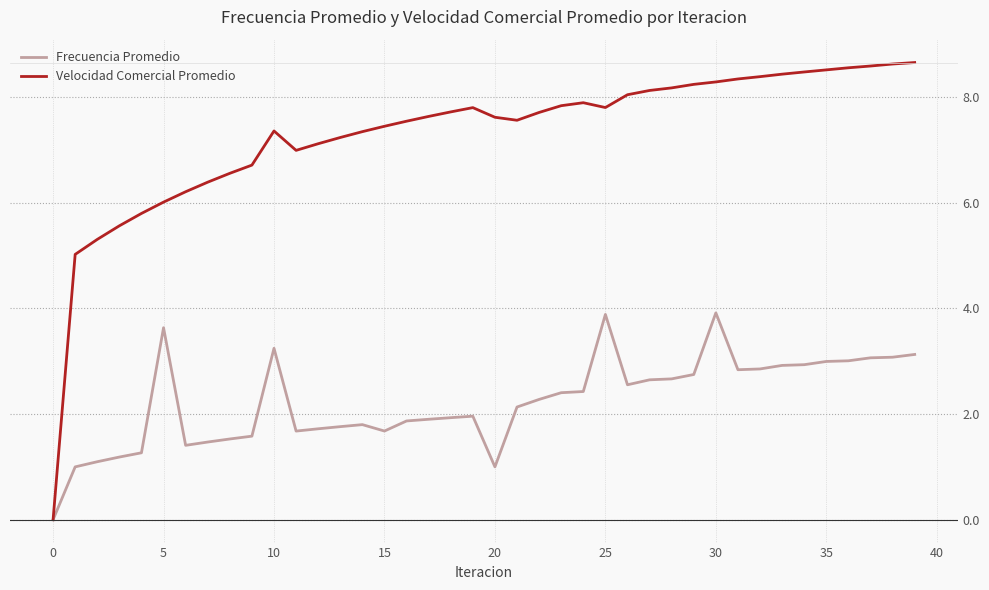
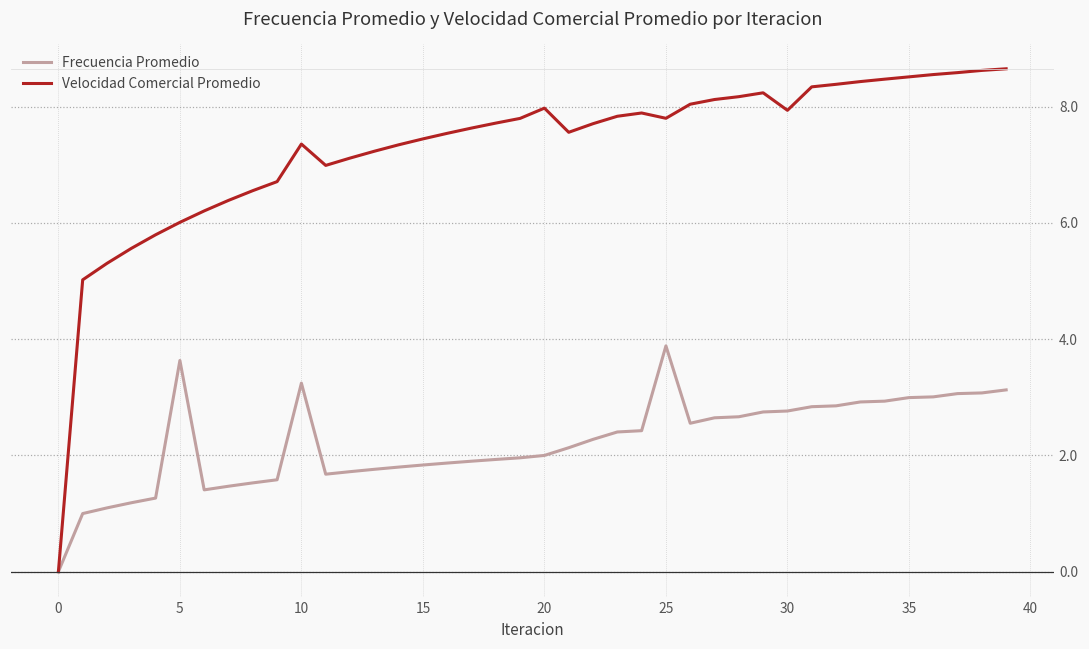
  {
    "Frecuencia Promedio": {
      "5": 3.6,
      "10": 3.2,
-     "15": 1.7,
-     "20": 1,
+     "15": 1.8,
+     "20": 2,
      "25": 3.9,
-     "30": 3.9,
+     "30": 2.8,
      "35": 3.0
    },
    "Velocidad Comercial Promedio": {
      "5": 6.0,
      "10": 7.4,
      "15": 7.4,
-     "20": 7.6,
+     "20": 8.0,
      "25": 7.8,
-     "30": 8.3,
+     "30": 7.9,
      "35": 8.5
    }
  }
